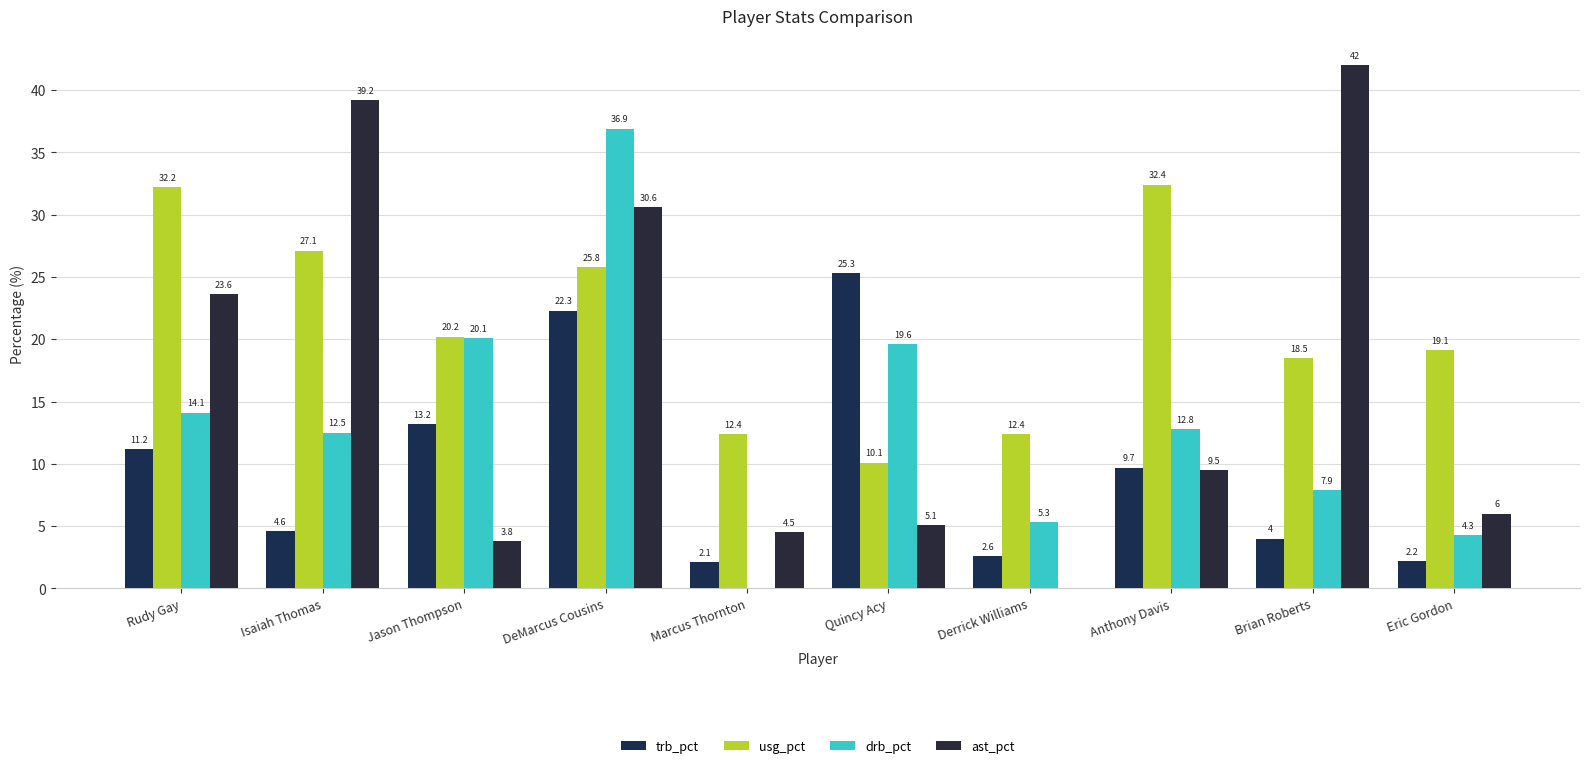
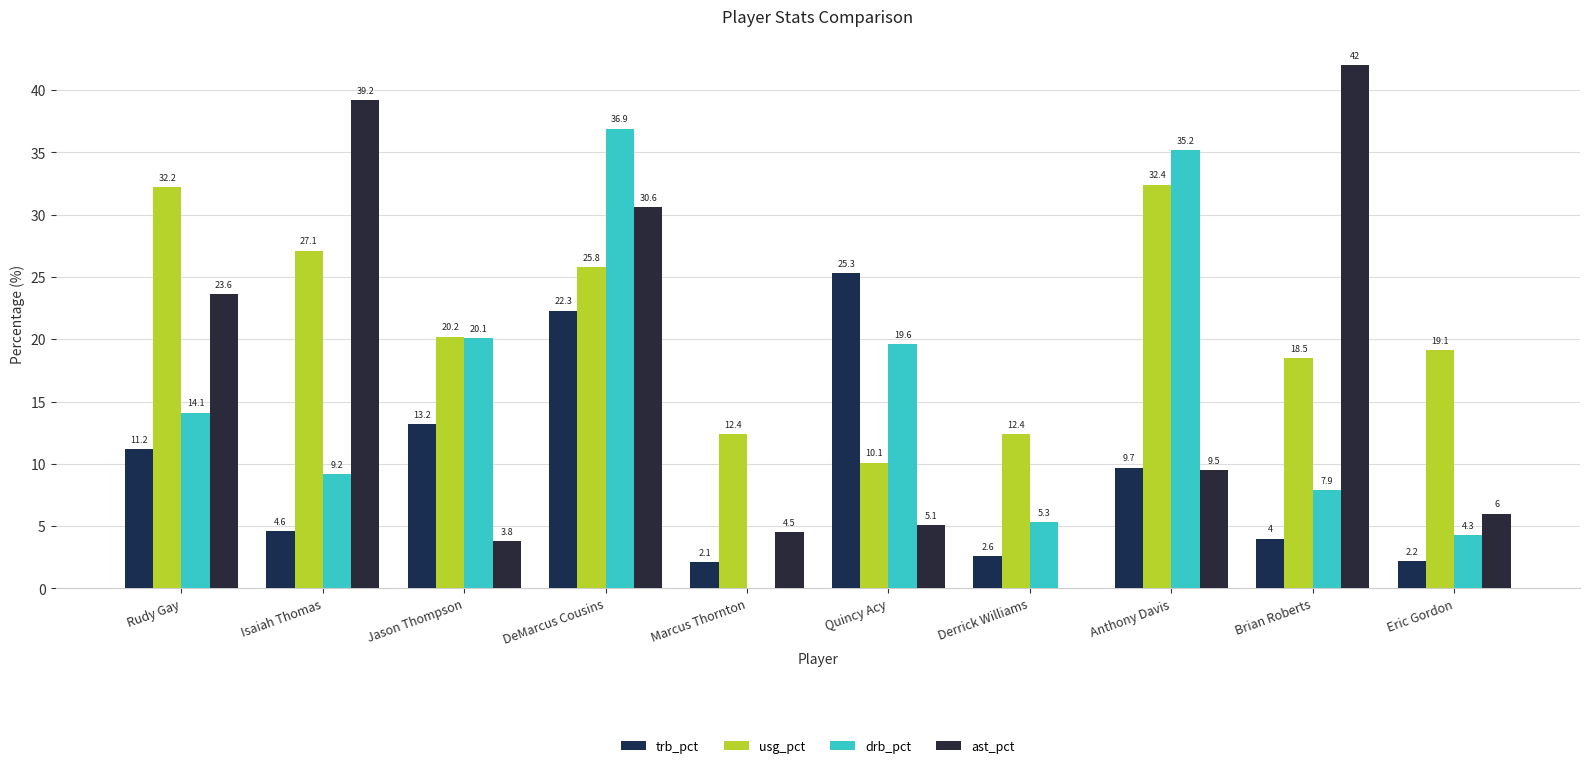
  {
    "usg_pct": {
      "Rudy Gay": 32.2,
      "Isaiah Thomas": 27.1,
      "Jason Thompson": 20.2,
      "DeMarcus Cousins": 25.8,
      "Marcus Thornton": 12.4,
      "Quincy Acy": 10.1,
      "Derrick Williams": 12.4,
      "Anthony Davis": 32.4,
      "Brian Roberts": 18.5,
      "Eric Gordon": 19.1
    },
    "drb_pct": {
      "Rudy Gay": 14.1,
-     "Isaiah Thomas": 12.5,
+     "Isaiah Thomas": 9.2,
      "Jason Thompson": 20.1,
      "DeMarcus Cousins": 36.9,
      "Quincy Acy": 19.6,
      "Derrick Williams": 5.3,
-     "Anthony Davis": 12.8,
+     "Anthony Davis": 35.2,
      "Brian Roberts": 7.9,
      "Eric Gordon": 4.3
    }
  }
